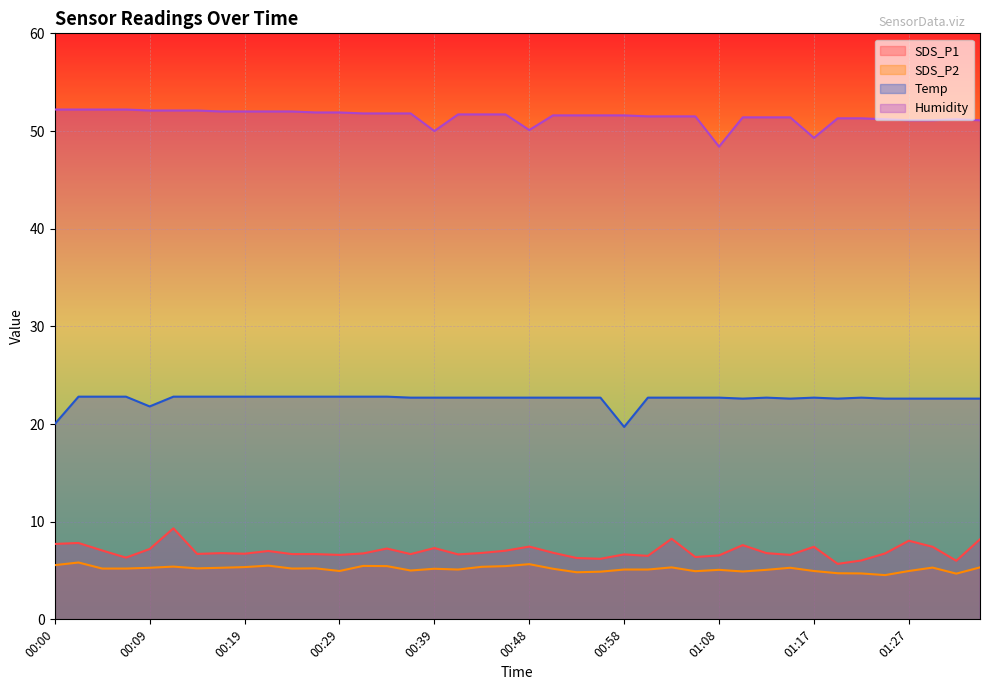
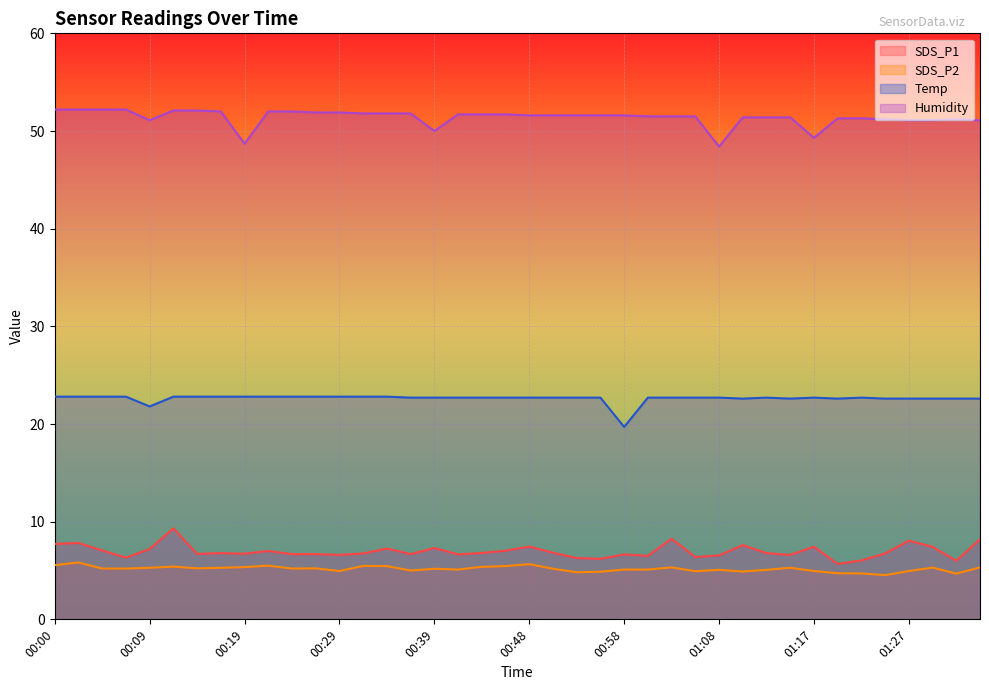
  {
    "Temp": {
-     "00:00": 20,
+     "00:00": 23,
      "00:09": 22,
      "00:19": 23,
      "00:29": 23,
      "00:39": 23,
      "00:48": 23,
      "00:58": 20,
      "01:08": 23,
      "01:17": 23,
      "01:27": 23
    },
    "Humidity": {
      "00:00": 52,
-     "00:09": 52,
-     "00:19": 52,
+     "00:09": 51,
+     "00:19": 49,
      "00:29": 52,
      "00:39": 50,
-     "00:48": 50,
+     "00:48": 52,
      "00:58": 52,
      "01:08": 48,
      "01:17": 49
    }
  }
